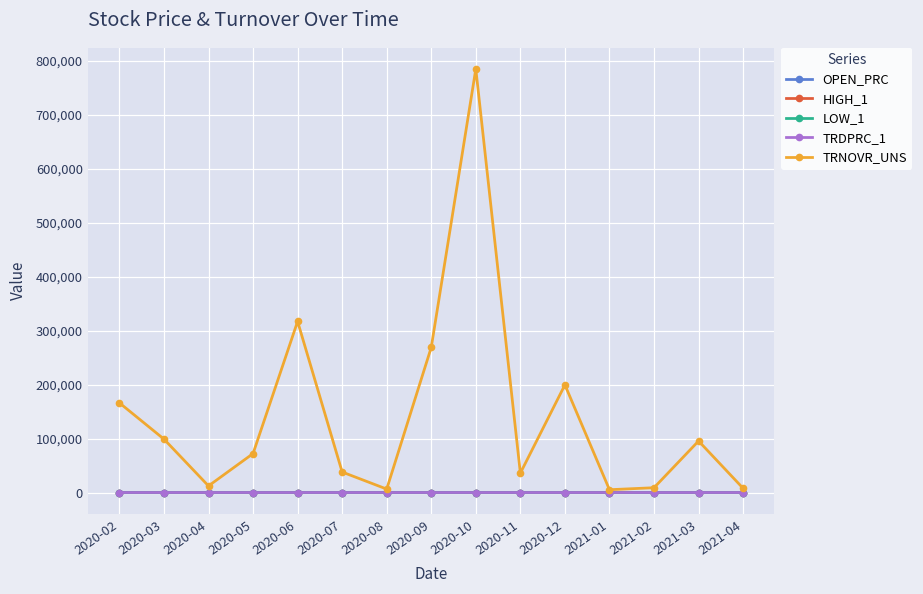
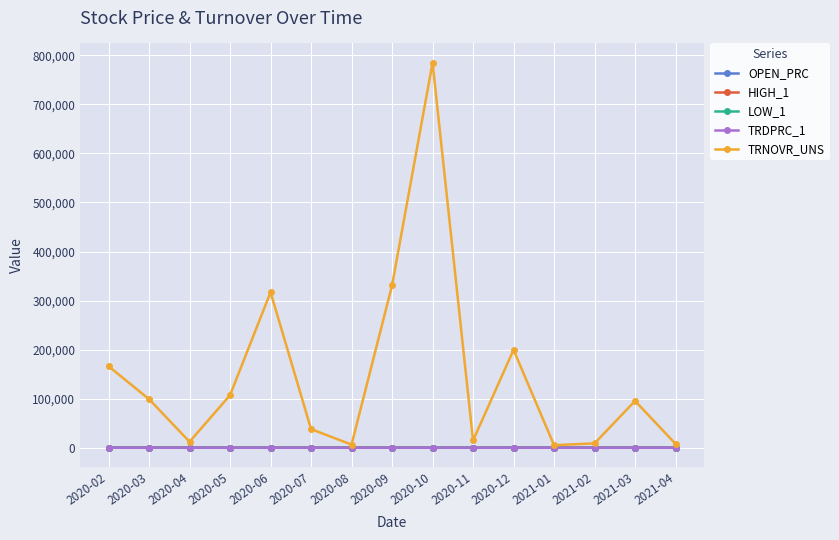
  {
    "TRDPRC_1": {
      "2020-02": "0",
      "2020-03": "0",
      "2020-04": "0",
      "2020-05": "0",
      "2020-06": "0",
      "2020-07": "0",
      "2020-08": "0",
      "2020-09": "0",
      "2020-10": "0",
      "2020-11": "0",
      "2020-12": "0",
      "2021-02": "0",
      "2021-03": "0",
      "2021-04": "0"
    },
    "TRNOVR_UNS": {
      "2020-02": "170,000",
      "2020-03": "100,000",
      "2020-04": "10,000",
-     "2020-05": "70,000",
+     "2020-05": "110,000",
      "2020-06": "320,000",
      "2020-07": "40,000",
      "2020-08": "10,000",
-     "2020-09": "270,000",
+     "2020-09": "330,000",
      "2020-10": "790,000",
-     "2020-11": "40,000",
+     "2020-11": "10,000",
      "2020-12": "200,000",
      "2021-02": "10,000",
      "2021-03": "100,000",
      "2021-04": "10,000"
    }
  }
